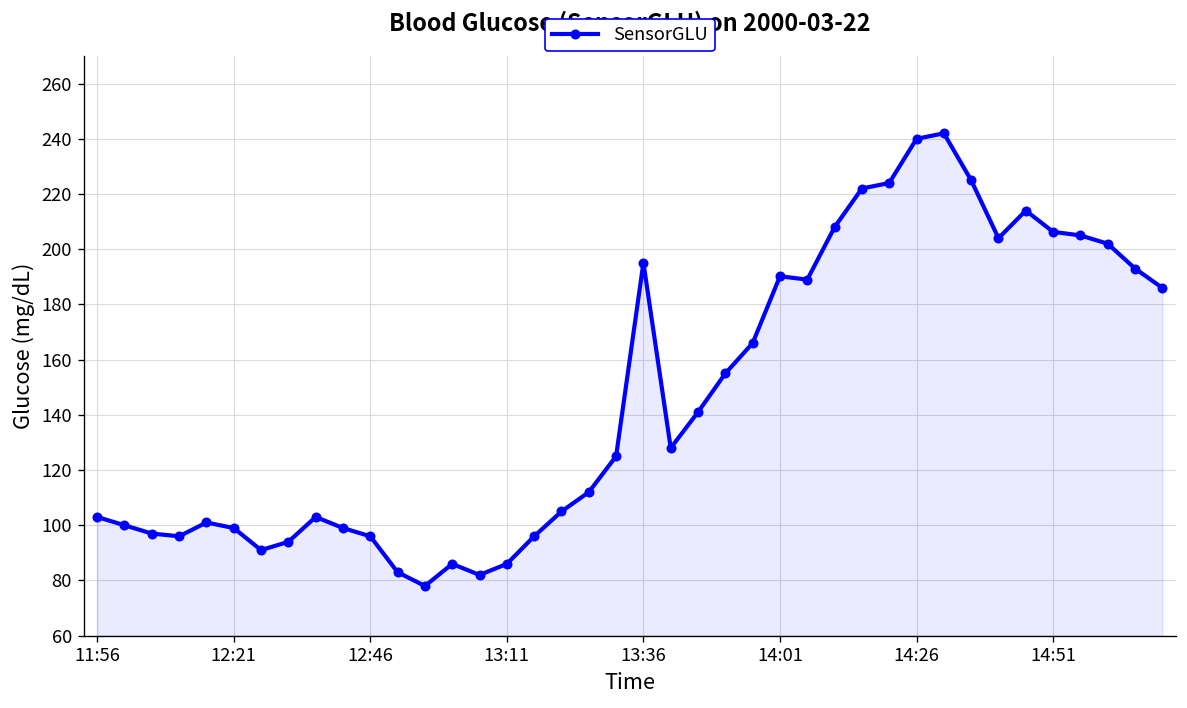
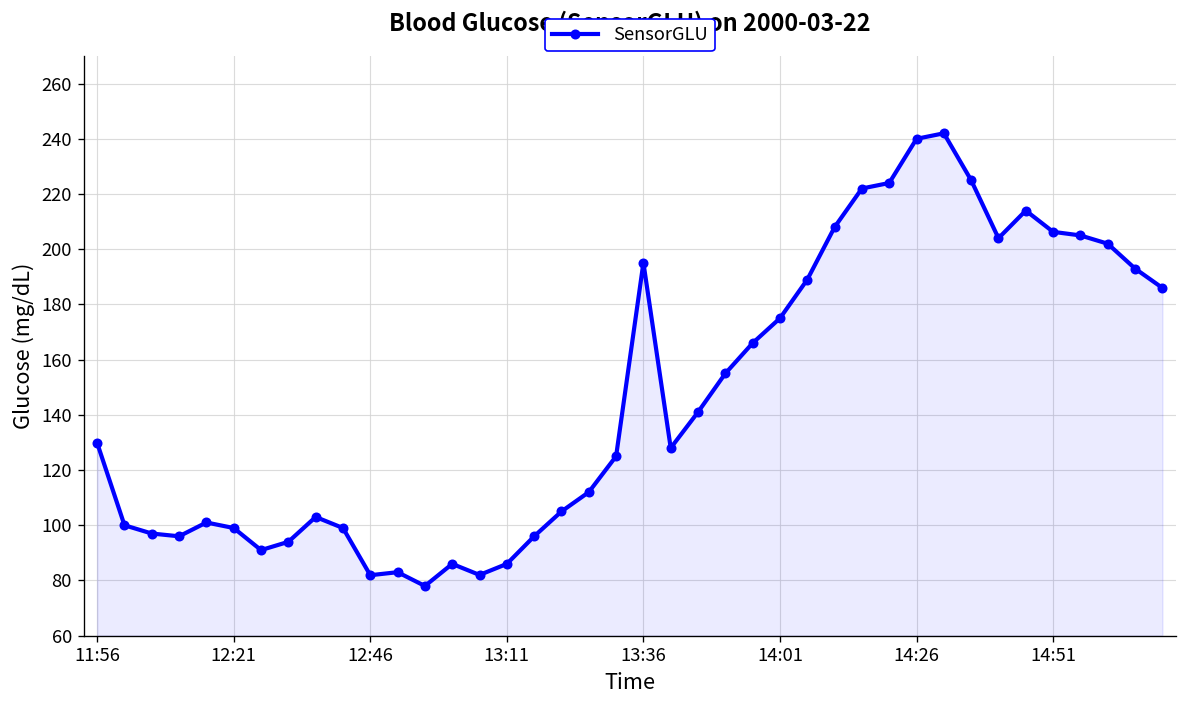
  {
-   "11:56": 103,
+   "11:56": 130,
    "12:21": 99,
-   "12:46": 96,
+   "12:46": 82,
    "13:11": 86,
    "13:36": 195,
-   "14:01": 190,
+   "14:01": 175,
    "14:26": 240,
    "14:51": 206
  }
